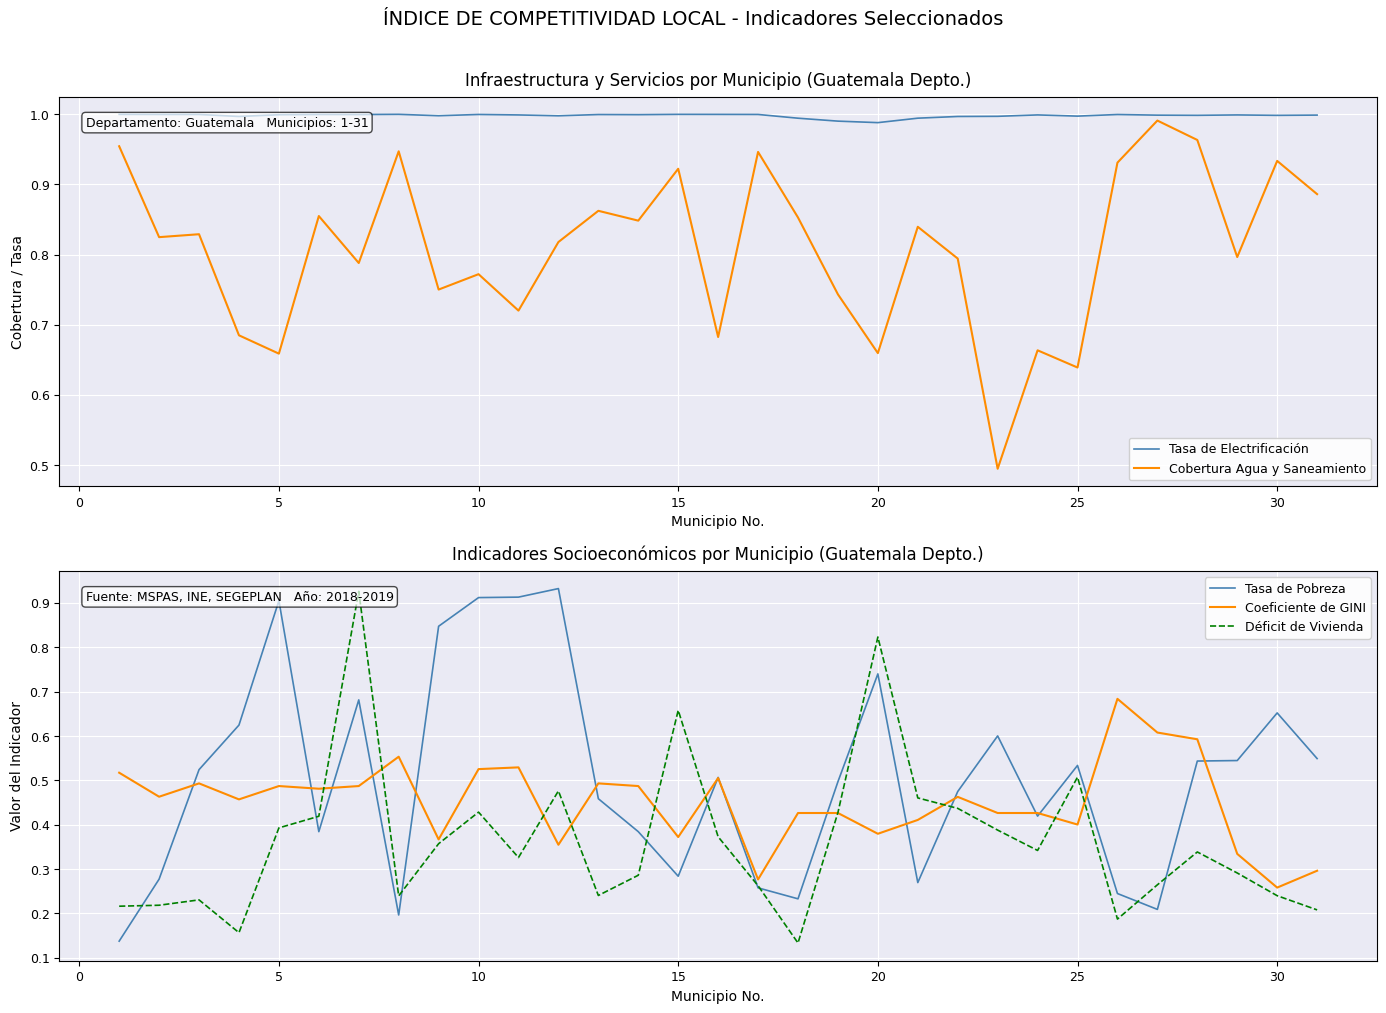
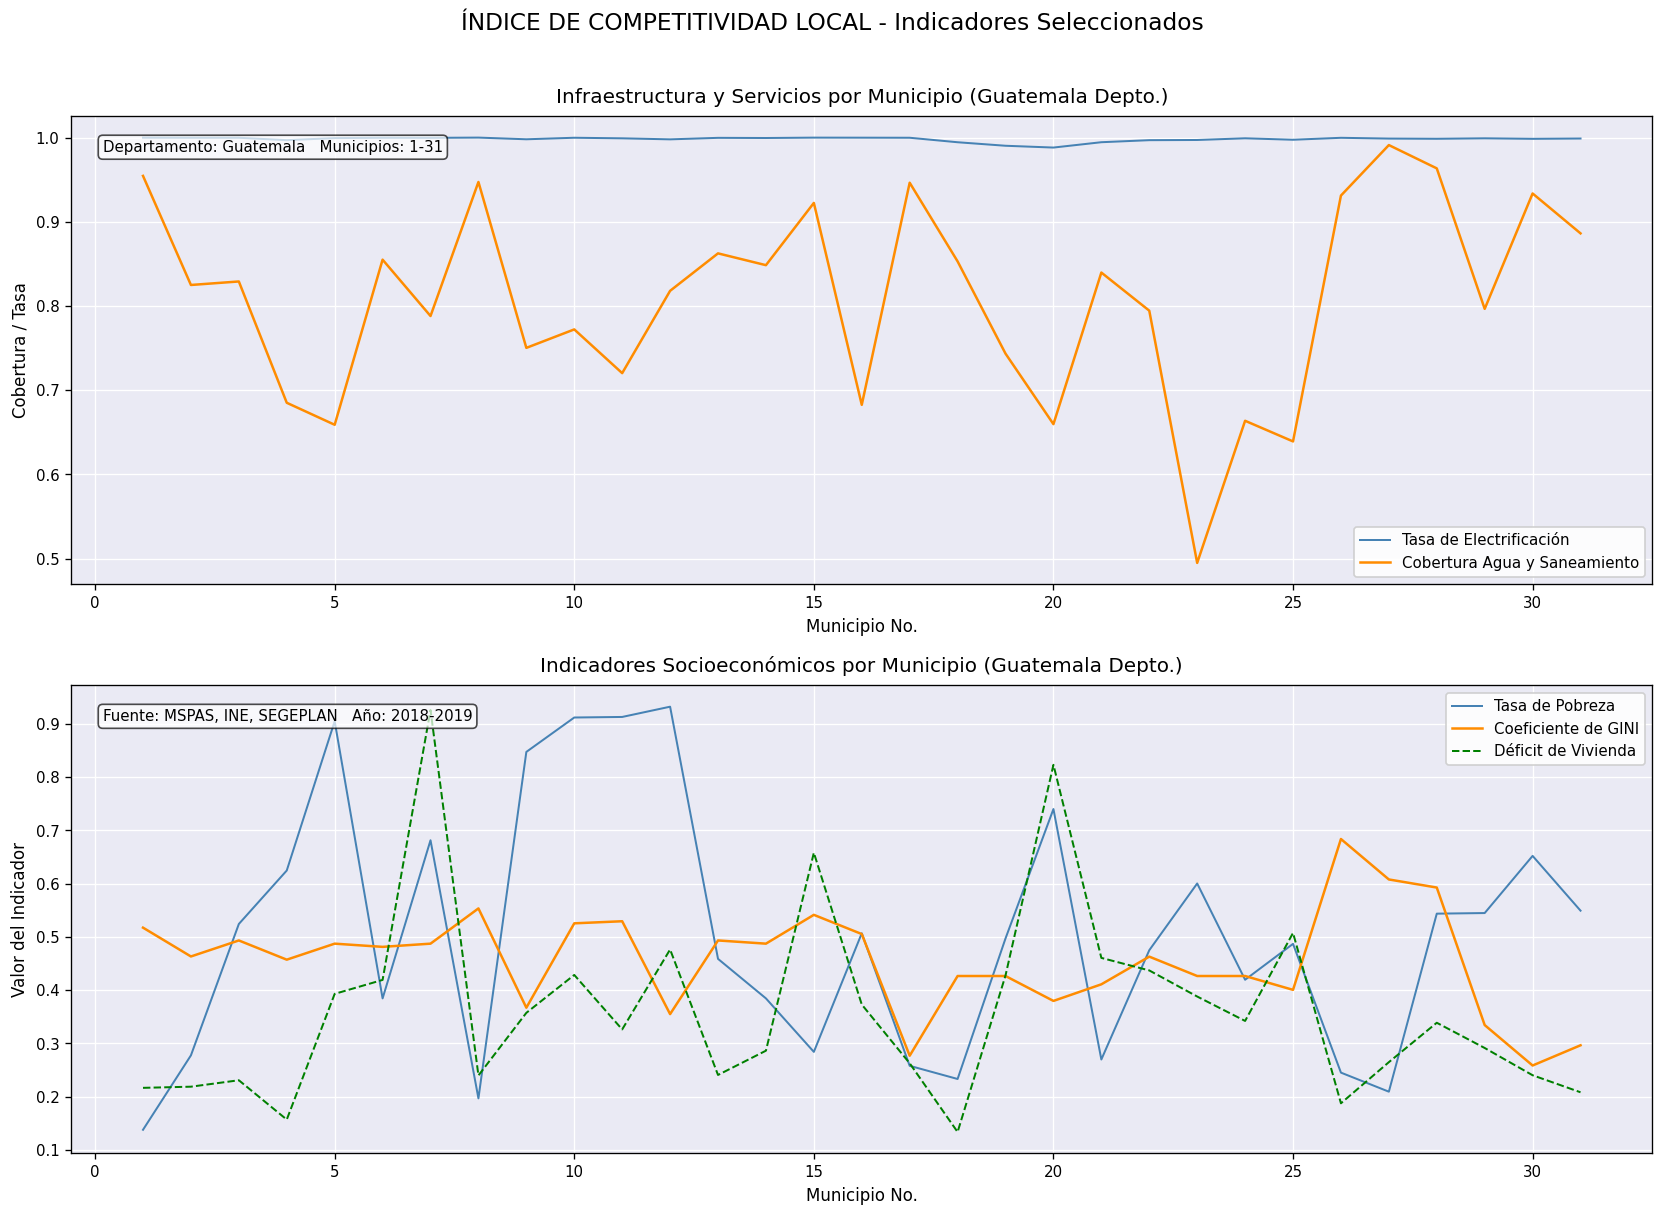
  {
    "Infraestructura y Servicios por Municipio (Guatemala Depto.)": {
      "Tasa de Electrificación": {
        "10": 1.00,
        "15": 1.00,
        "20": 0.99,
        "25": 1.00,
        "30": 1.00
      },
      "Cobertura Agua y Saneamiento": {
        "5": 0.66,
        "10": 0.77,
        "15": 0.92,
        "20": 0.66,
        "25": 0.64,
        "30": 0.93
      }
    },
    "Indicadores Socioeconómicos por Municipio (Guatemala Depto.)": {
      "Tasa de Pobreza": {
        "10": 0.91,
        "15": 0.28,
        "20": 0.74,
-       "25": 0.53,
+       "25": 0.49,
        "30": 0.65
      },
      "Coeficiente de GINI": {
        "5": 0.49,
        "10": 0.53,
-       "15": 0.37,
+       "15": 0.54,
        "20": 0.38,
        "25": 0.40,
        "30": 0.26
      },
      "Déficit de Vivienda": {
        "5": 0.39,
        "10": 0.43,
        "15": 0.66,
        "20": 0.82,
        "25": 0.51,
        "30": 0.24
      }
    }
  }
